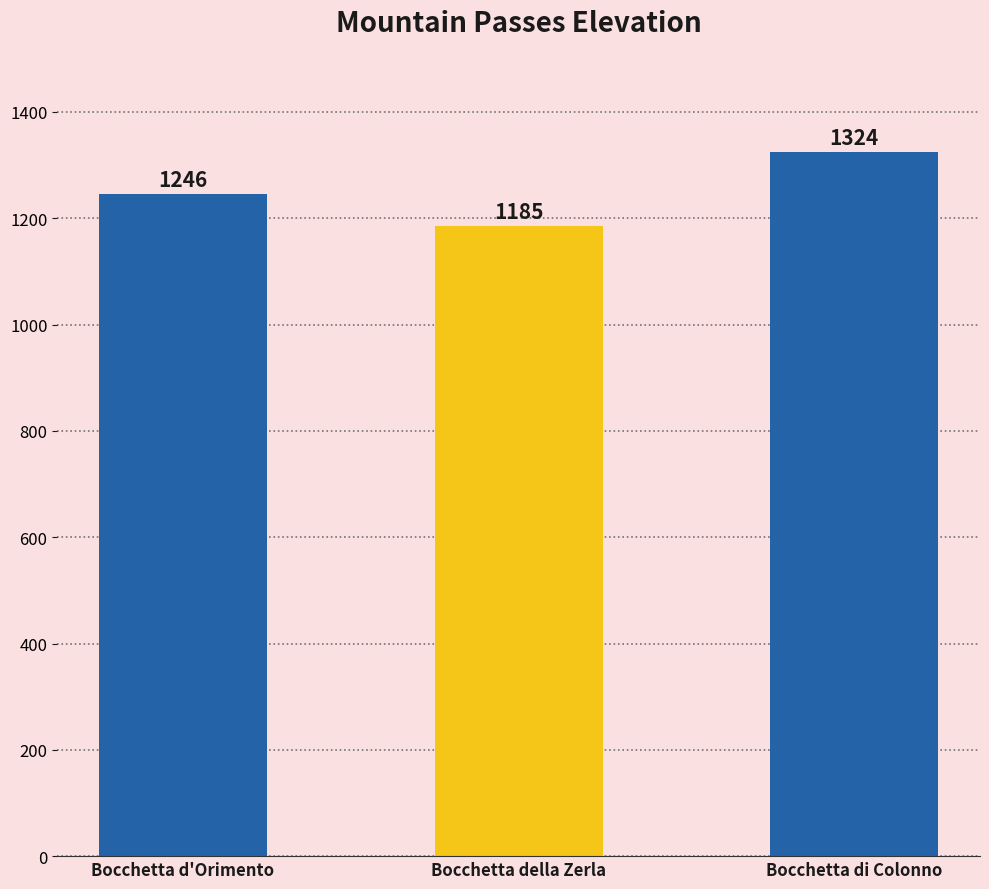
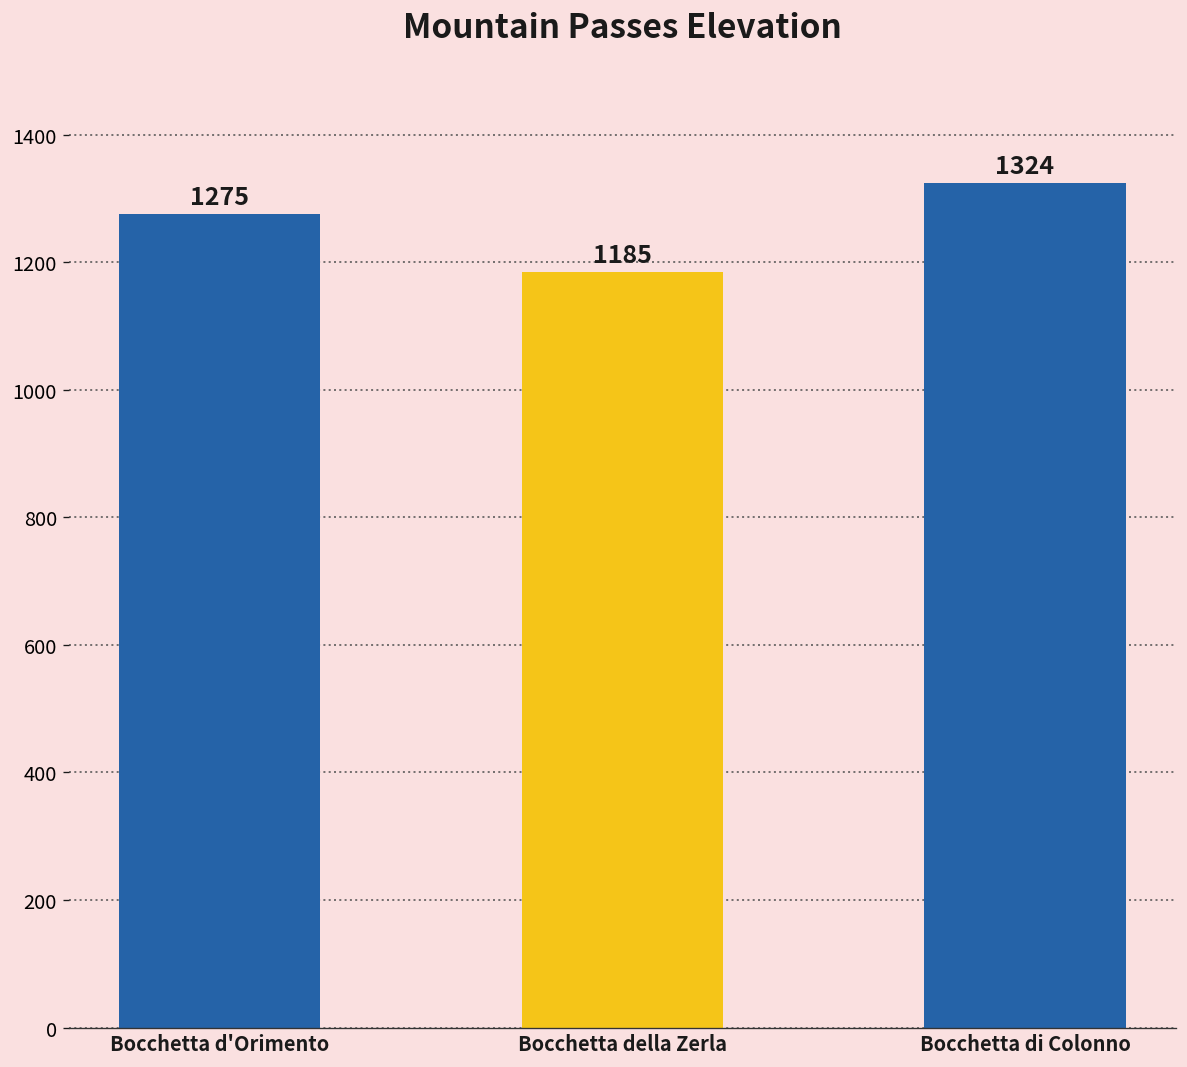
  {
-   "Bocchetta d'Orimento": 1246,
+   "Bocchetta d'Orimento": 1275,
    "Bocchetta della Zerla": 1185,
    "Bocchetta di Colonno": 1324
  }
